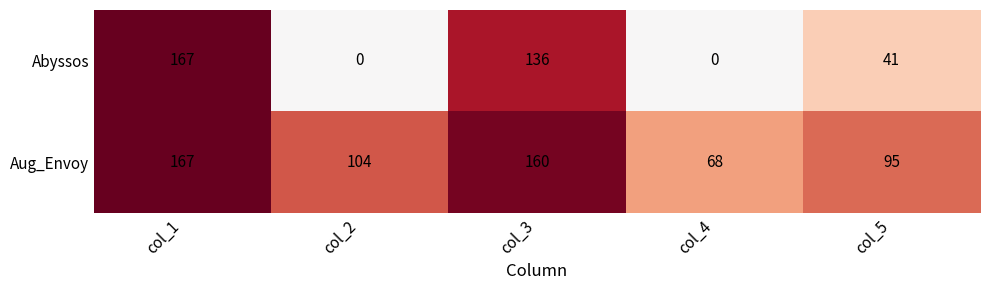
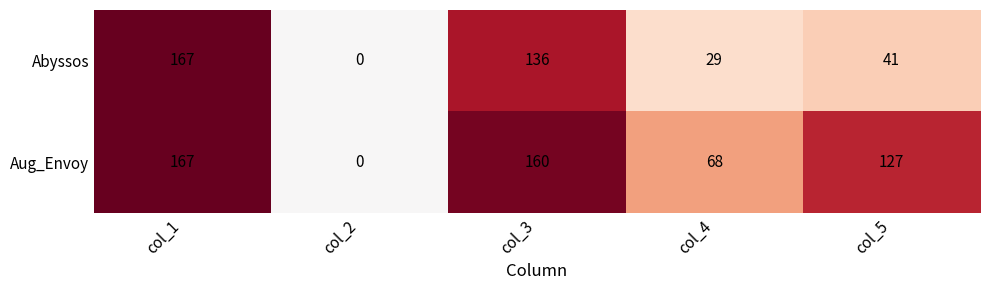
  {
    "Abyssos": {
      "col_1": 167,
      "col_2": 0,
      "col_3": 136,
-     "col_4": 0,
+     "col_4": 29,
      "col_5": 41
    },
    "Aug_Envoy": {
      "col_1": 167,
-     "col_2": 104,
+     "col_2": 0,
      "col_3": 160,
      "col_4": 68,
-     "col_5": 95
+     "col_5": 127
    }
  }
